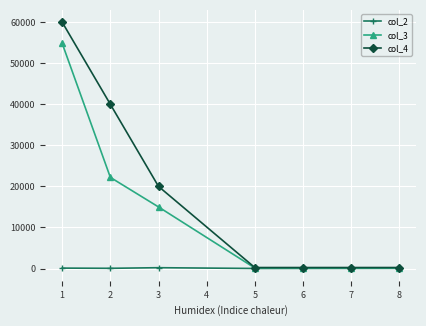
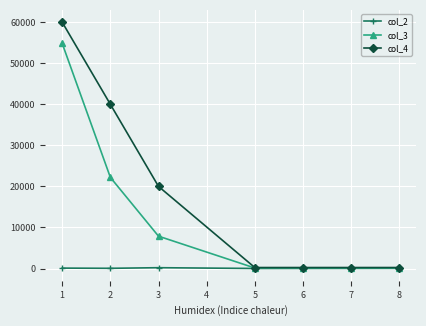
  {
    "col_3": {
      "1": 55000,
      "2": 22000,
-     "3": 15000
+     "3": 8000
    }
  }
